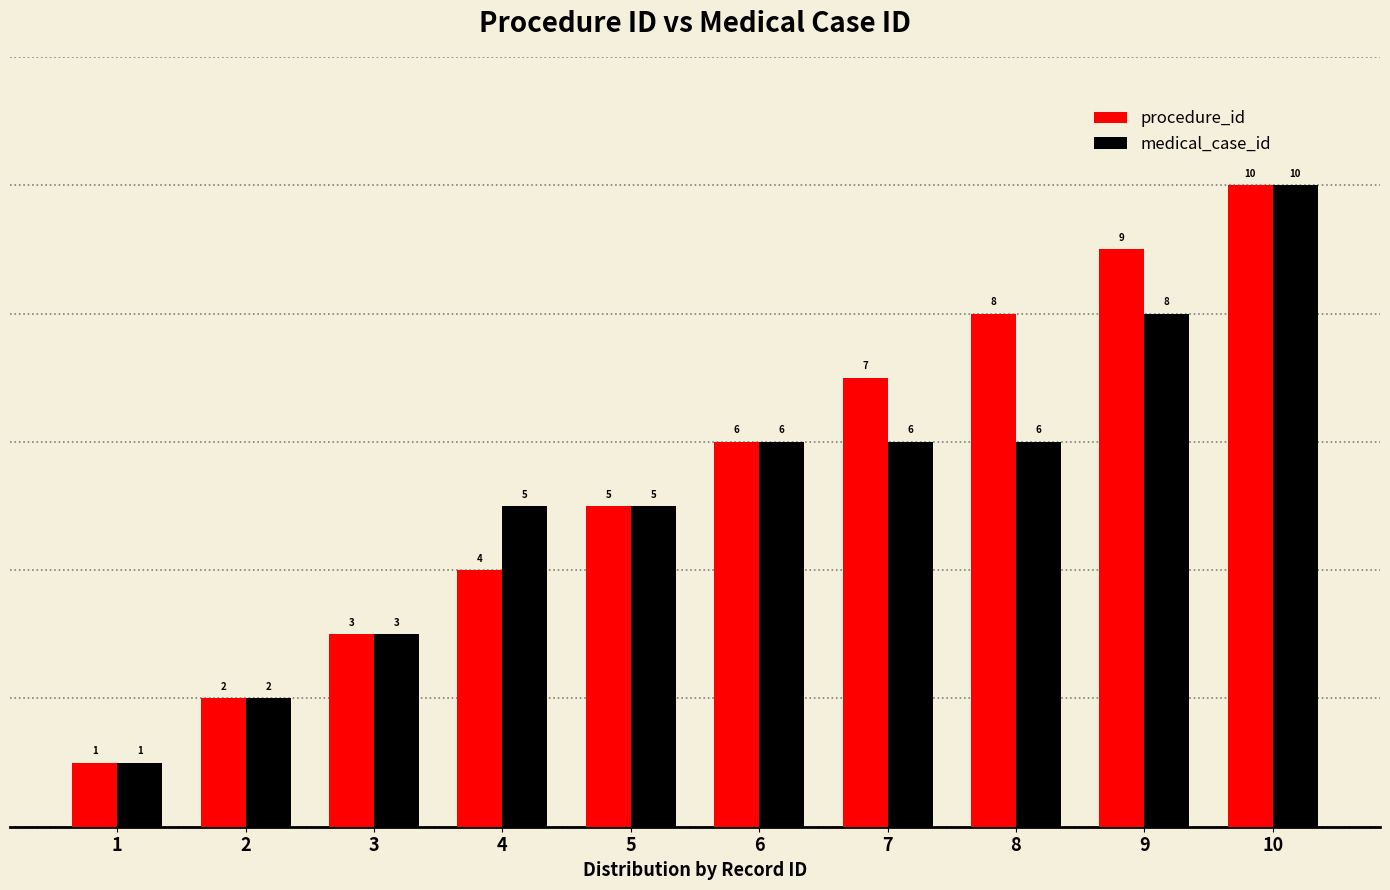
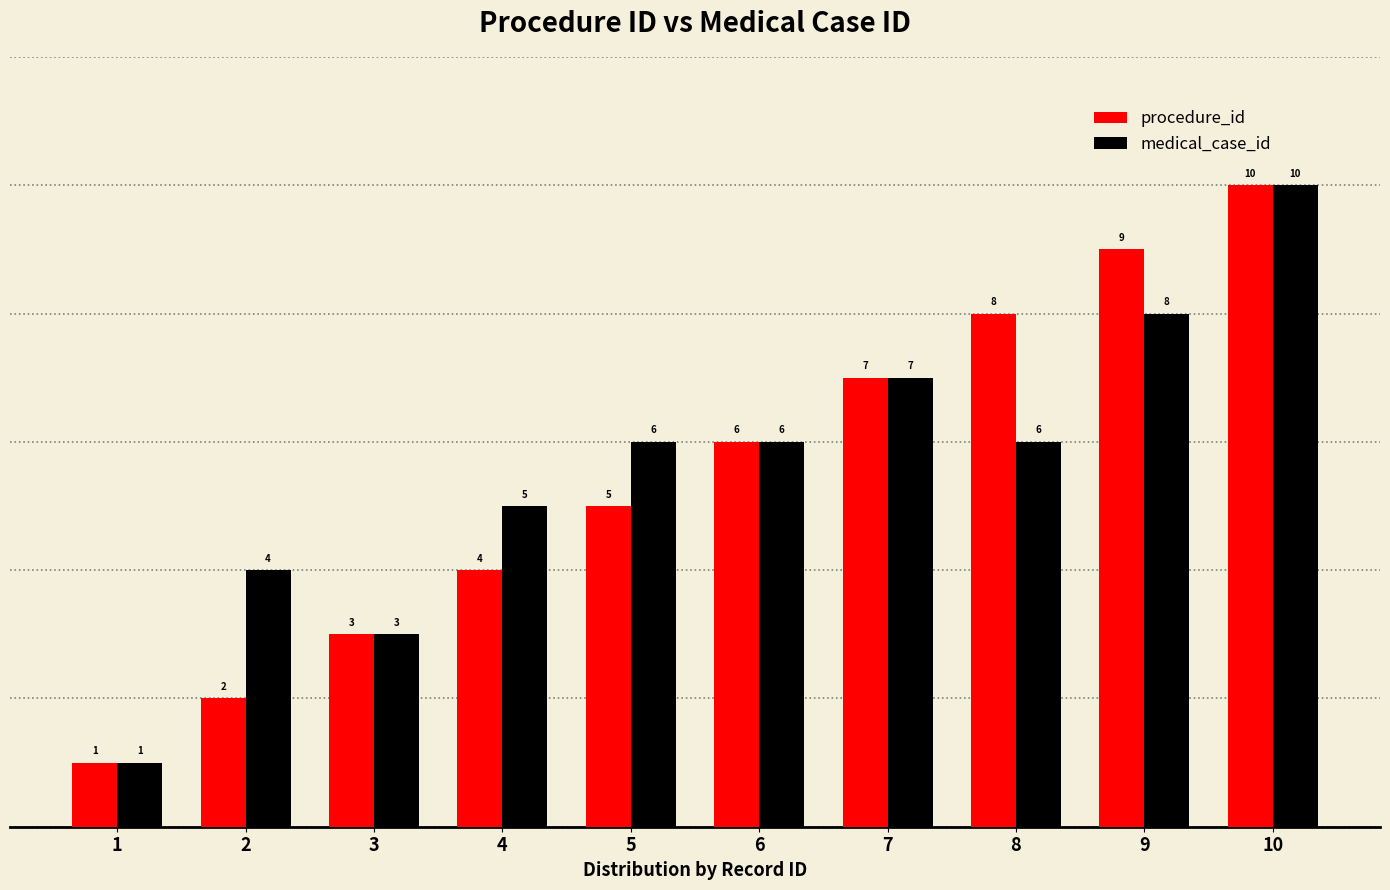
  {
    "procedure_id": {
      "1": 1,
      "2": 2,
      "3": 3,
      "4": 4,
      "5": 5,
      "6": 6,
      "7": 7,
      "8": 8,
      "9": 9,
      "10": 10
    },
    "medical_case_id": {
      "1": 1,
-     "2": 2,
+     "2": 4,
      "3": 3,
      "4": 5,
-     "5": 5,
+     "5": 6,
      "6": 6,
-     "7": 6,
+     "7": 7,
      "8": 6,
      "9": 8,
      "10": 10
    }
  }
